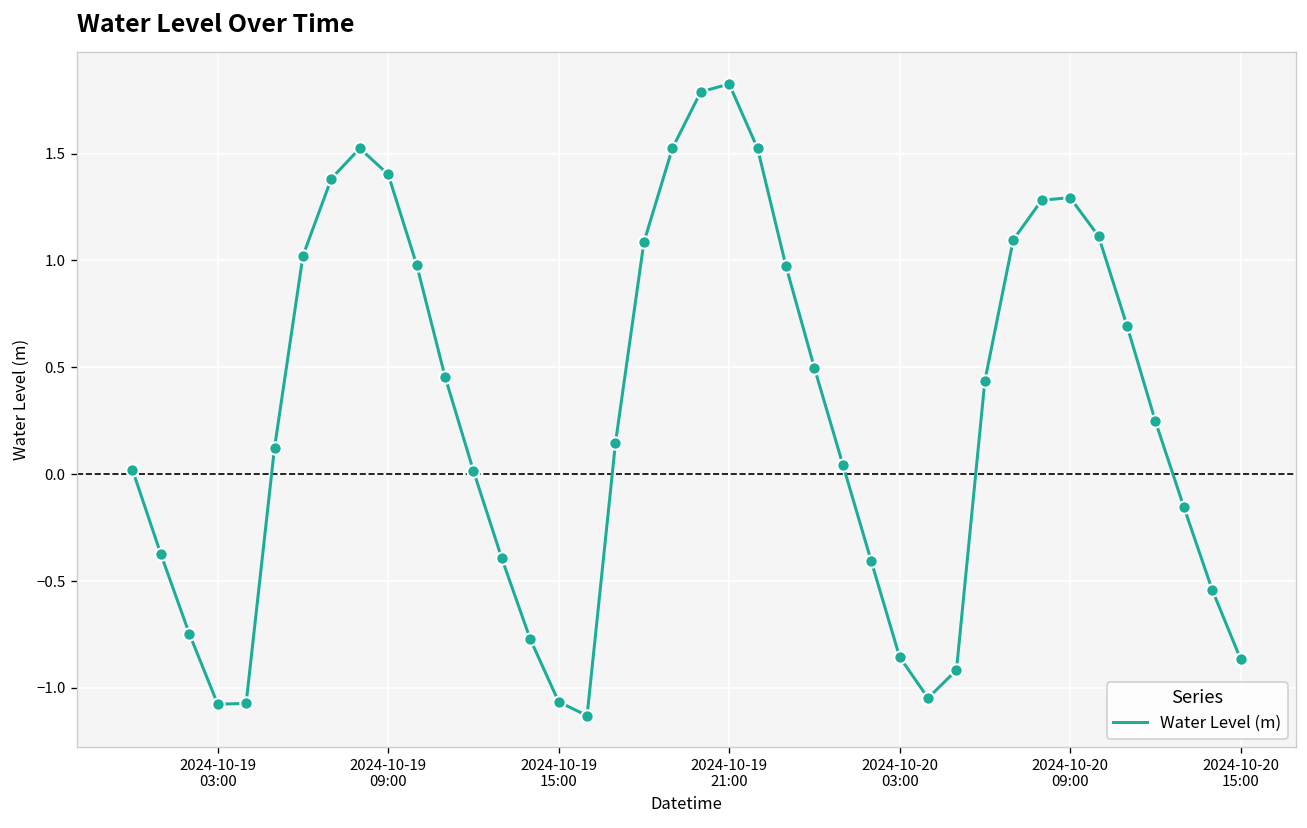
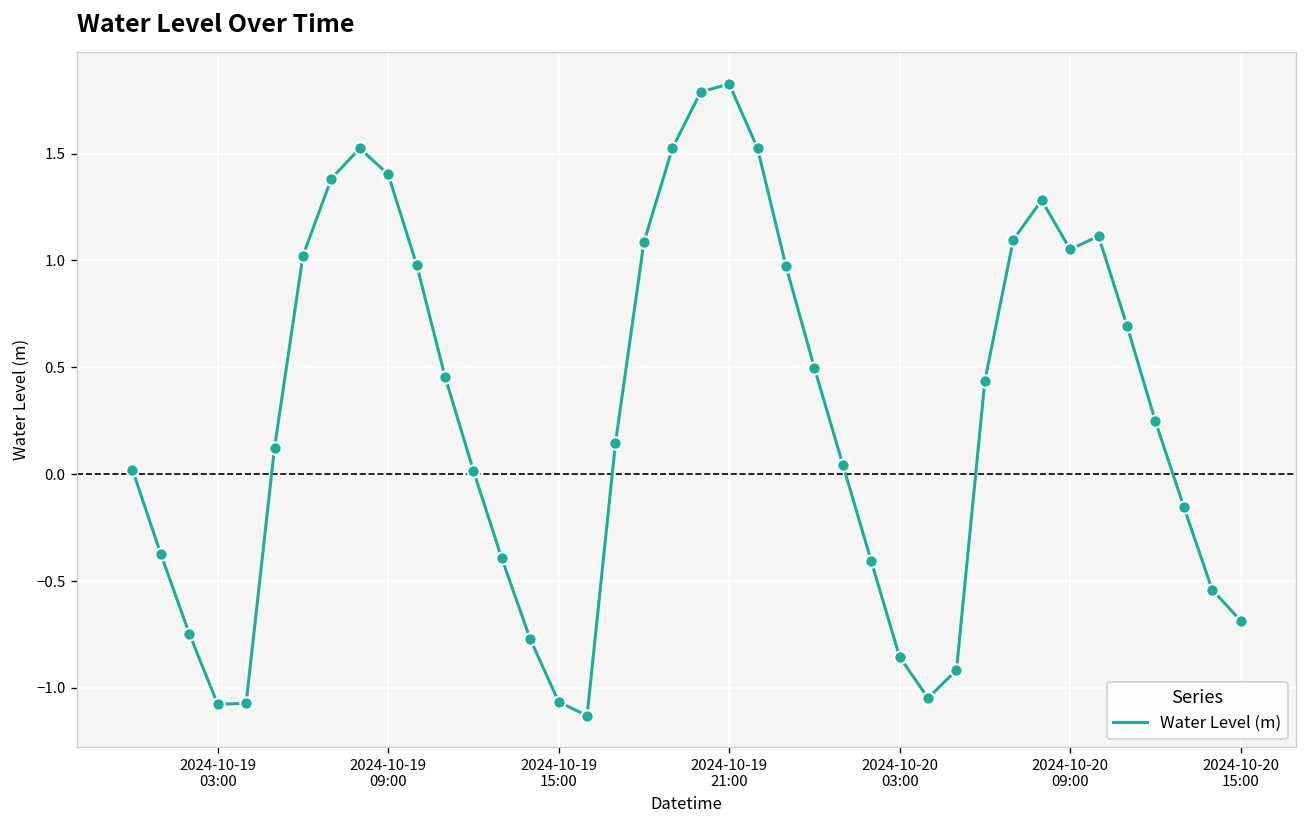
  {
    "2024-10-19 03:00": -1.08,
    "2024-10-19 09:00": 1.40,
    "2024-10-19 15:00": -1.07,
    "2024-10-19 21:00": 1.83,
    "2024-10-20 03:00": -0.86,
-   "2024-10-20 09:00": 1.29,
-   "2024-10-20 15:00": -0.87
+   "2024-10-20 09:00": 1.05,
+   "2024-10-20 15:00": -0.69
  }
